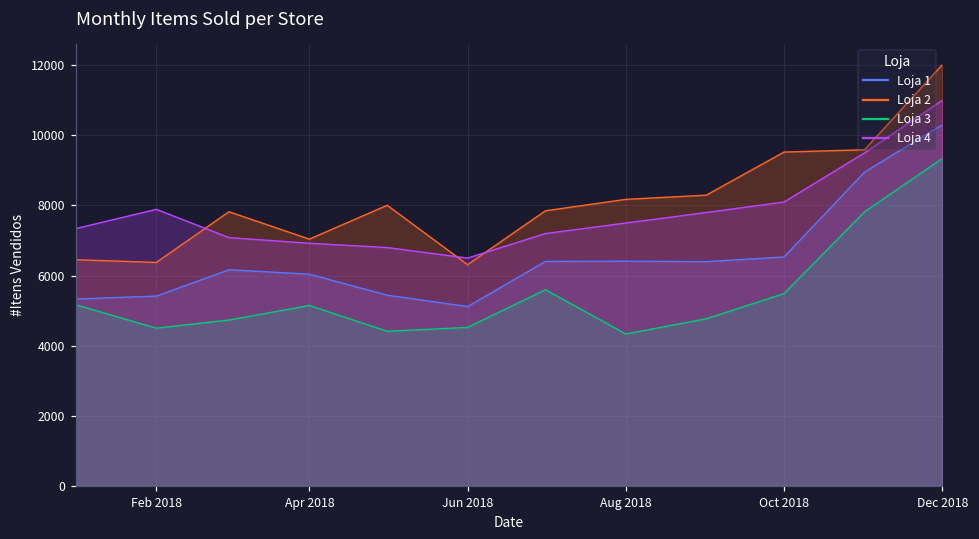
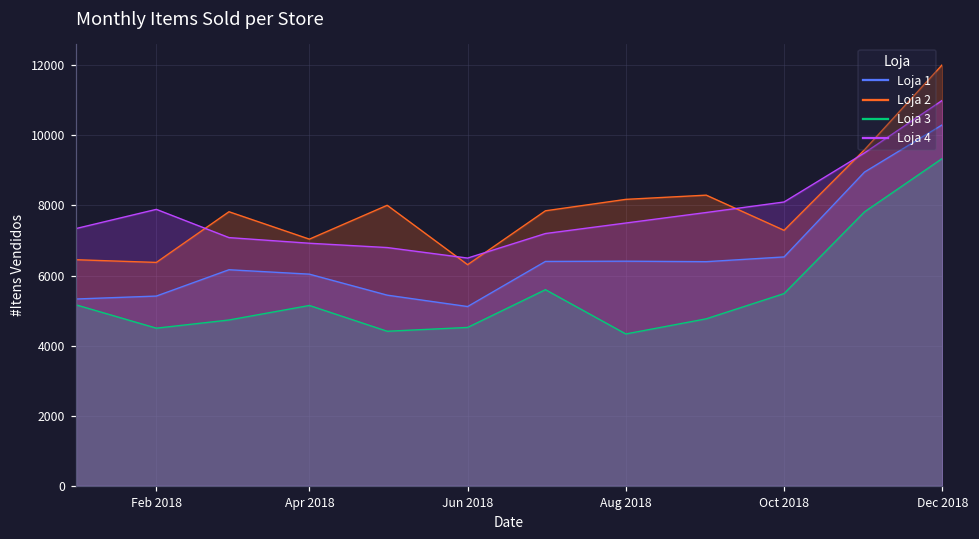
  {
    "Loja 2": {
      "Feb 2018": 6400,
      "Apr 2018": 7000,
      "Jun 2018": 6300,
      "Aug 2018": 8200,
-     "Oct 2018": 9500,
+     "Oct 2018": 7300,
      "Dec 2018": 12000
    },
    "Loja 3": {
      "Feb 2018": 4500,
      "Apr 2018": 5100,
      "Jun 2018": 4500,
      "Aug 2018": 4300,
      "Oct 2018": 5500,
      "Dec 2018": 9300
    }
  }
